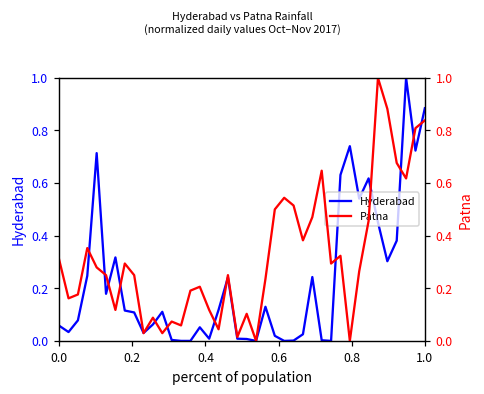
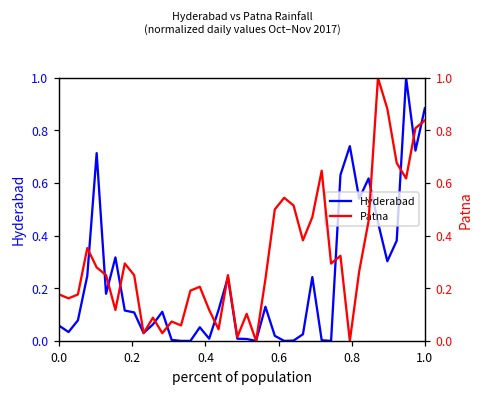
  {
    "Hyderabad": {
      "0.0": 0.06,
      "1.0": 0.88
    },
    "Patna": {
-     "0.0": 0.31,
+     "0.0": 0.18,
      "1.0": 0.84
    }
  }
